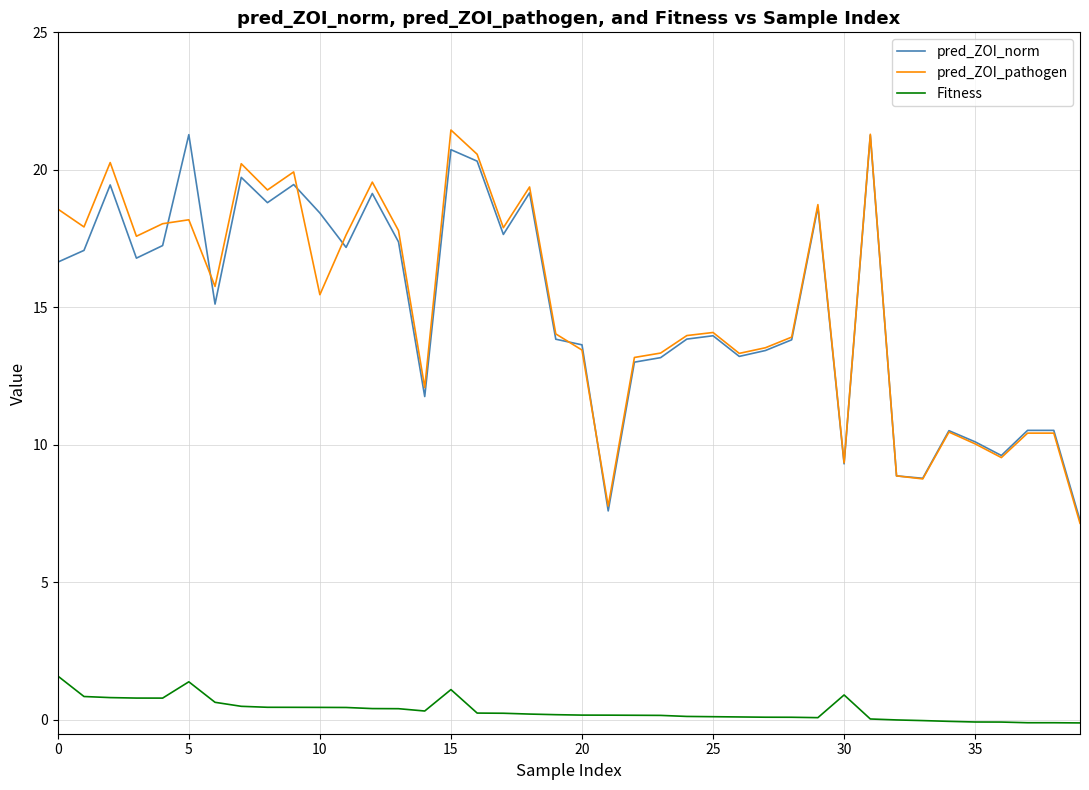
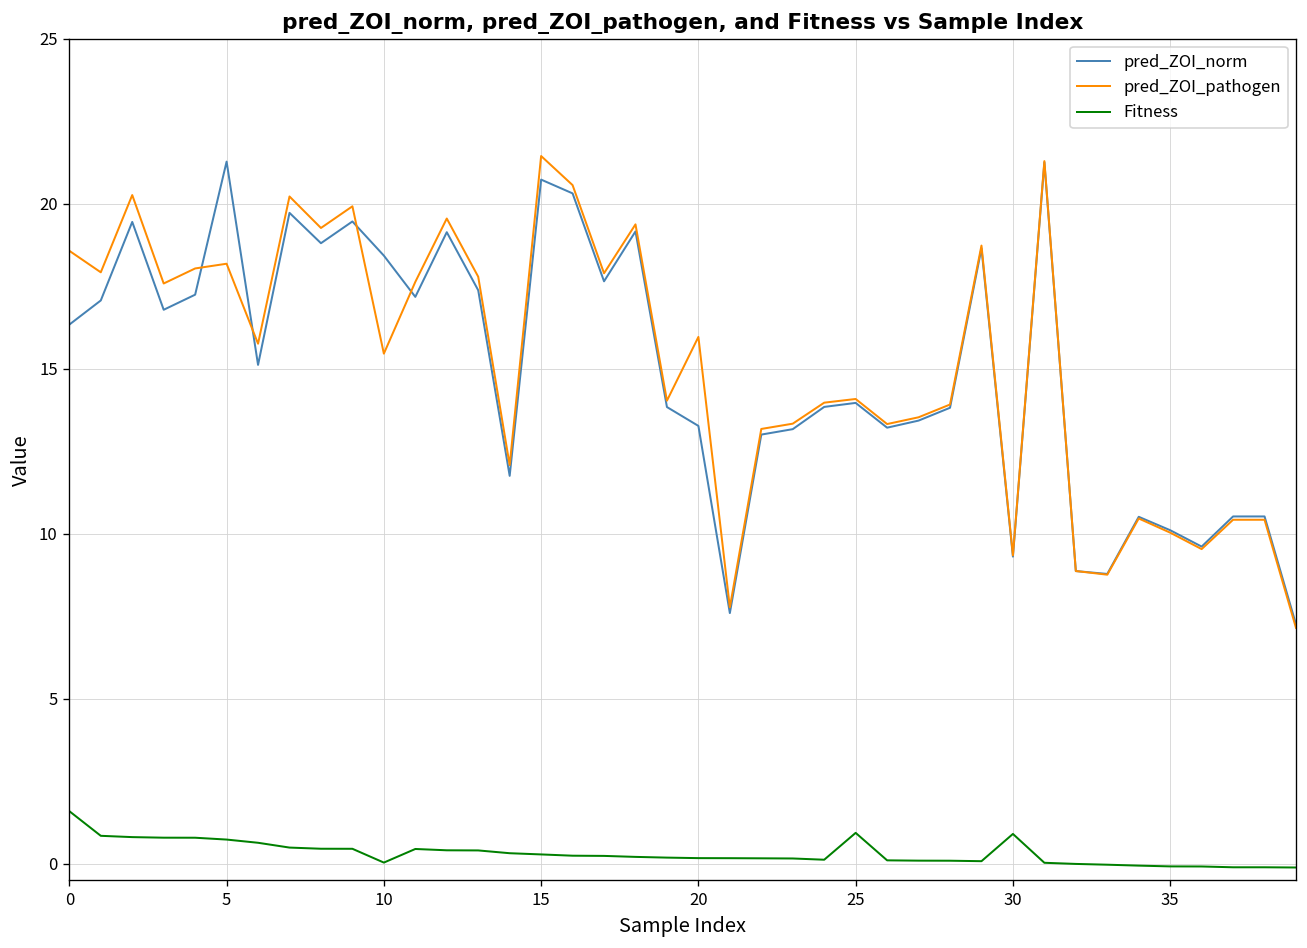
  {
    "pred_ZOI_norm": {
-     "0": 16.6,
+     "0": 16.3,
      "5": 21.3,
      "10": 18.4,
      "15": 20.7,
-     "20": 13.6,
+     "20": 13.3,
      "25": 14.0
    },
    "pred_ZOI_pathogen": {
      "0": 18.6,
      "5": 18.2,
      "10": 15.5,
      "15": 21.4,
-     "20": 13.4,
+     "20": 16.0,
      "25": 14.1
    },
    "Fitness": {
      "0": 1.6,
-     "5": 1.4,
-     "10": 0.5,
-     "15": 1.1,
+     "5": 0.7,
+     "10": 0.0,
+     "15": 0.3,
      "20": 0.2,
-     "25": 0.1,
+     "25": 0.9,
      "30": 0.9,
      "35": -0.1
    }
  }
